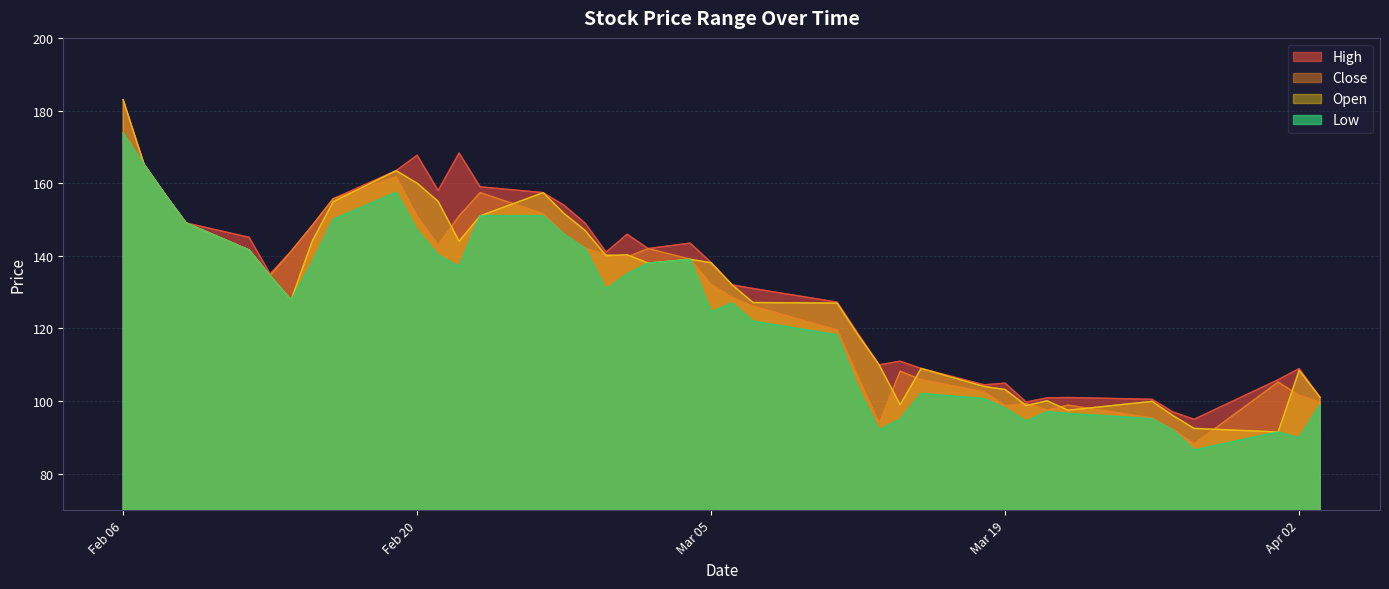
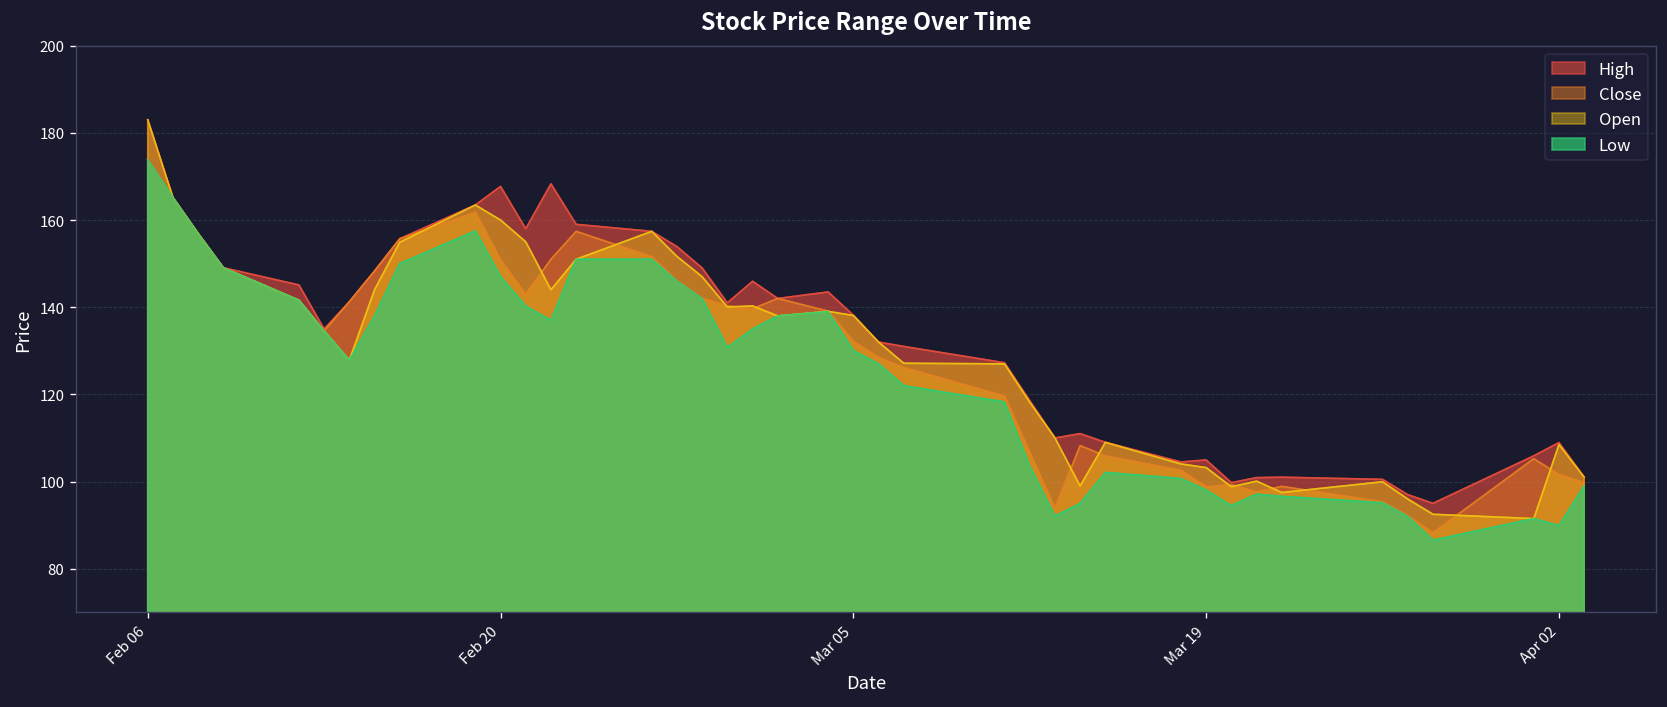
  {
    "Low": {
      "Feb 20": 147,
-     "Mar 05": 125,
+     "Mar 05": 130,
      "Mar 19": 98,
      "Apr 02": 90
    }
  }
